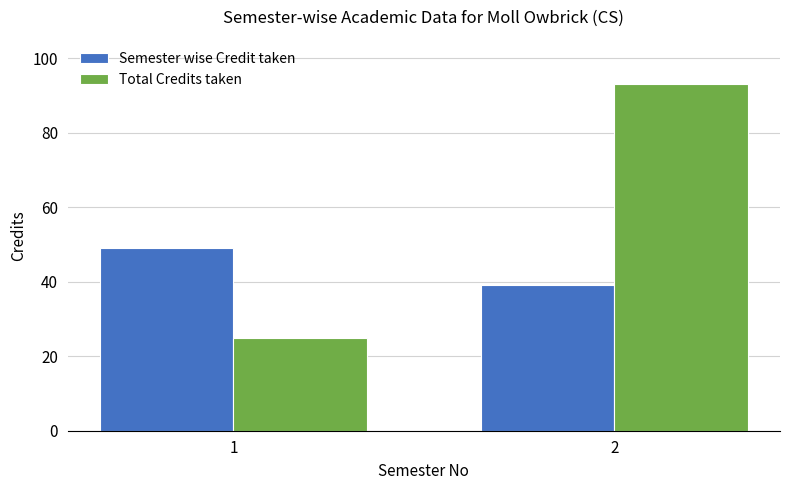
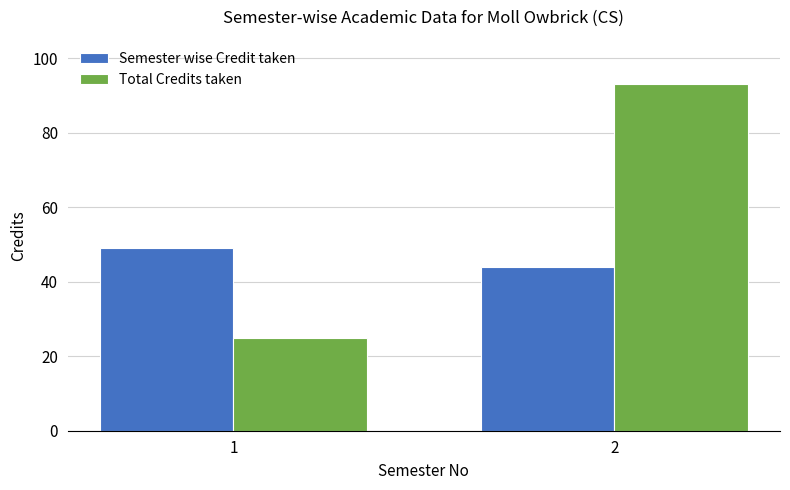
  {
    "Semester wise Credit taken": {
      "1": 49,
-     "2": 39
+     "2": 44
    },
    "Total Credits taken": {
      "1": 25,
      "2": 93
    }
  }
